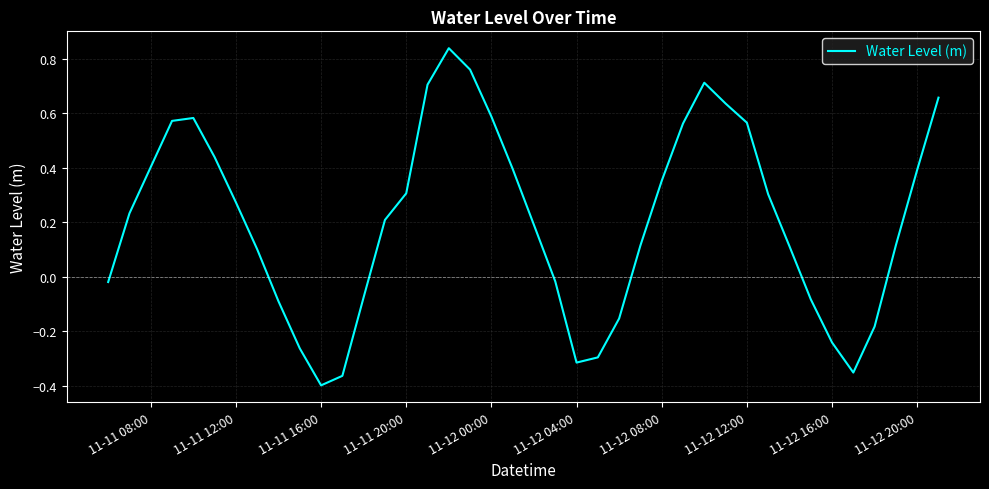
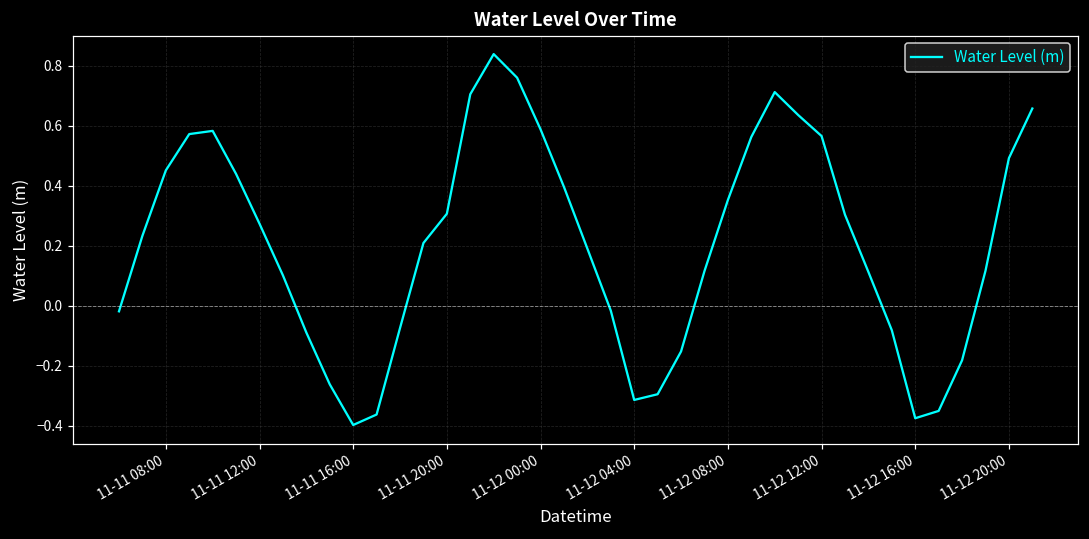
  {
-   "11-11 08:00": 0.40,
+   "11-11 08:00": 0.45,
    "11-11 12:00": 0.27,
    "11-11 16:00": -0.40,
    "11-11 20:00": 0.31,
    "11-12 00:00": 0.59,
    "11-12 04:00": -0.31,
    "11-12 08:00": 0.35,
    "11-12 12:00": 0.57,
-   "11-12 16:00": -0.24,
-   "11-12 20:00": 0.39
+   "11-12 16:00": -0.38,
+   "11-12 20:00": 0.49
  }
